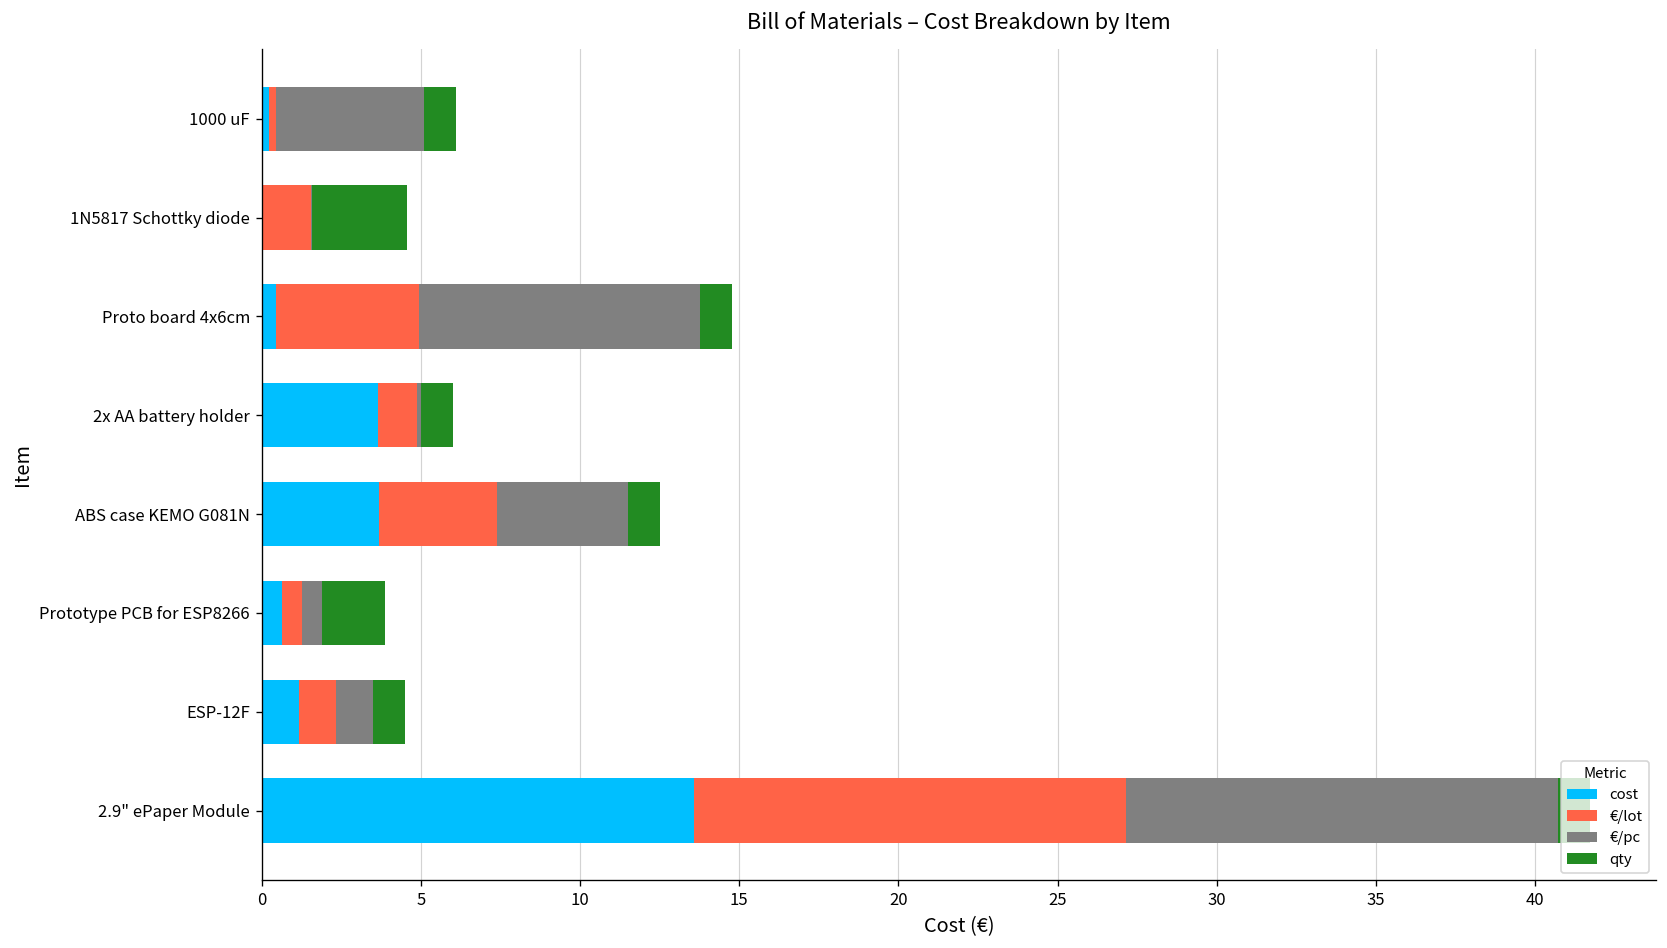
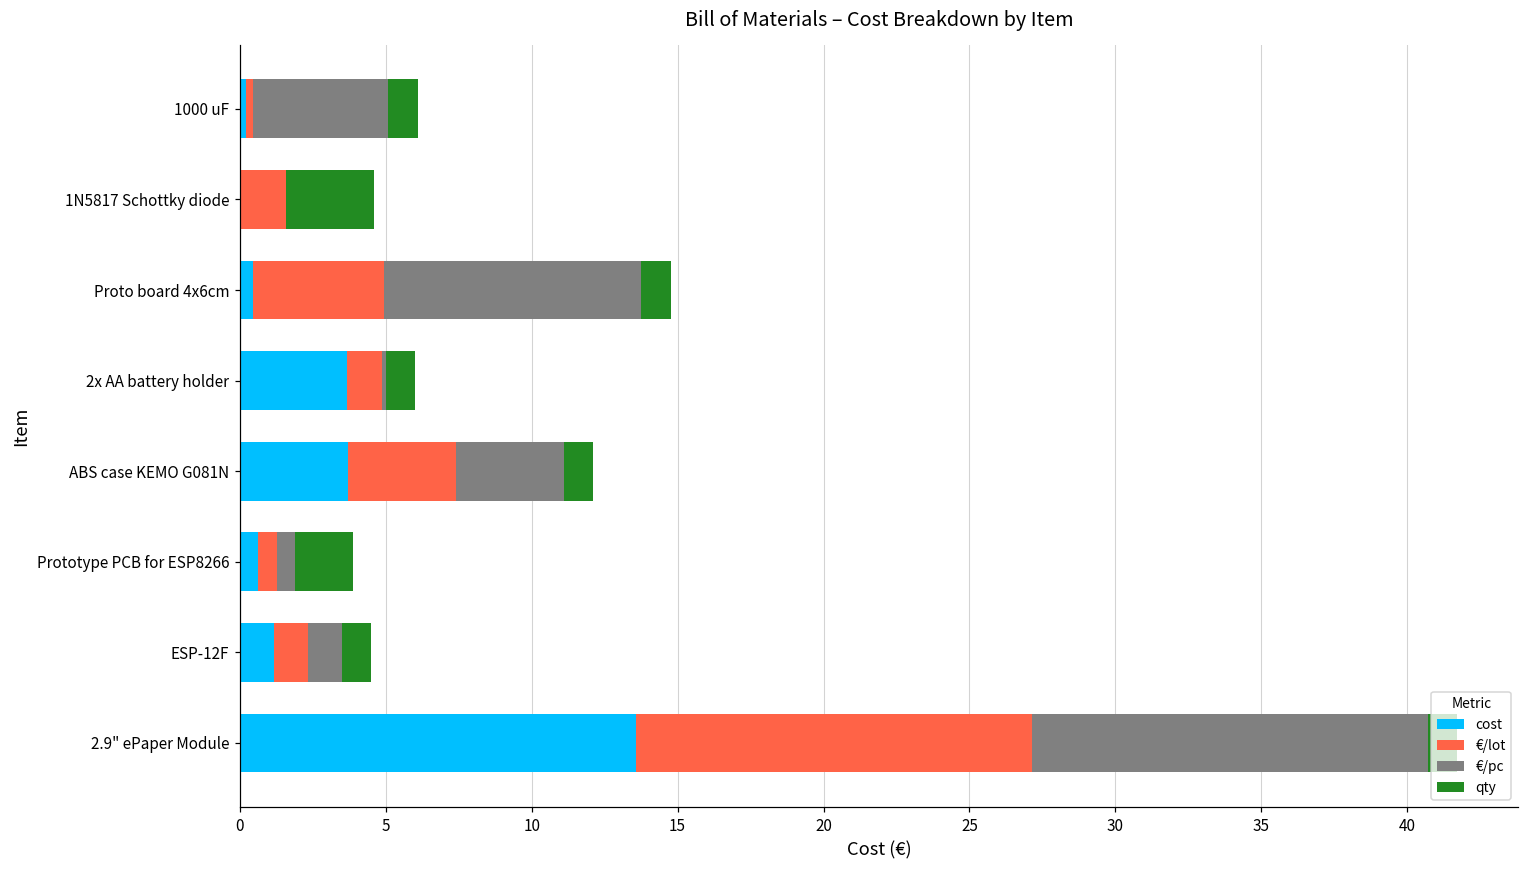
  {
    "cost": {
      "1000 uF": 0.2,
      "Proto board 4x6cm": 0.5,
      "2x AA battery holder": 3.7,
      "ABS case KEMO G081N": 3.7,
      "Prototype PCB for ESP8266": 0.6,
      "ESP-12F": 1.2,
      "2.9\" ePaper Module": 13.6
    },
    "€/lot": {
      "1000 uF": 0.2,
      "1N5817 Schottky diode": 1.5,
      "Proto board 4x6cm": 4.5,
      "2x AA battery holder": 1.2,
      "ABS case KEMO G081N": 3.7,
      "Prototype PCB for ESP8266": 0.6,
      "ESP-12F": 1.2,
      "2.9\" ePaper Module": 13.6
    },
    "€/pc": {
      "1000 uF": 4.6,
      "Proto board 4x6cm": 8.8,
      "2x AA battery holder": 0.1,
-     "ABS case KEMO G081N": 4.1,
+     "ABS case KEMO G081N": 3.7,
      "Prototype PCB for ESP8266": 0.6,
      "ESP-12F": 1.2,
      "2.9\" ePaper Module": 13.6
    },
    "qty": {
      "1000 uF": 1.0,
      "1N5817 Schottky diode": 3.0,
      "Proto board 4x6cm": 1.0,
      "2x AA battery holder": 1.0,
      "ABS case KEMO G081N": 1.0,
      "Prototype PCB for ESP8266": 2.0,
      "ESP-12F": 1.0
    }
  }
